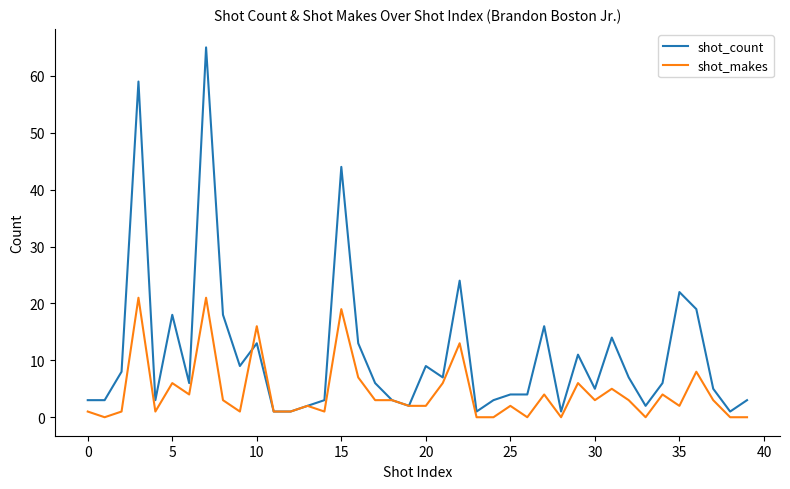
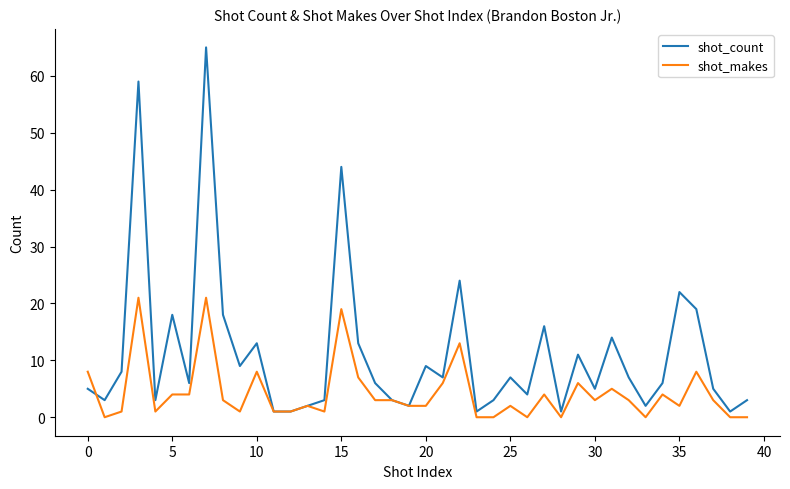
  {
    "shot_count": {
-     "0": 3,
+     "0": 5,
      "5": 18,
      "10": 13,
      "15": 44,
      "20": 9,
-     "25": 4,
+     "25": 7,
      "30": 5,
      "35": 22
    },
    "shot_makes": {
-     "0": 1,
-     "5": 6,
-     "10": 16,
+     "0": 8,
+     "5": 4,
+     "10": 8,
      "15": 19,
      "20": 2,
      "25": 2,
      "30": 3,
      "35": 2
    }
  }
